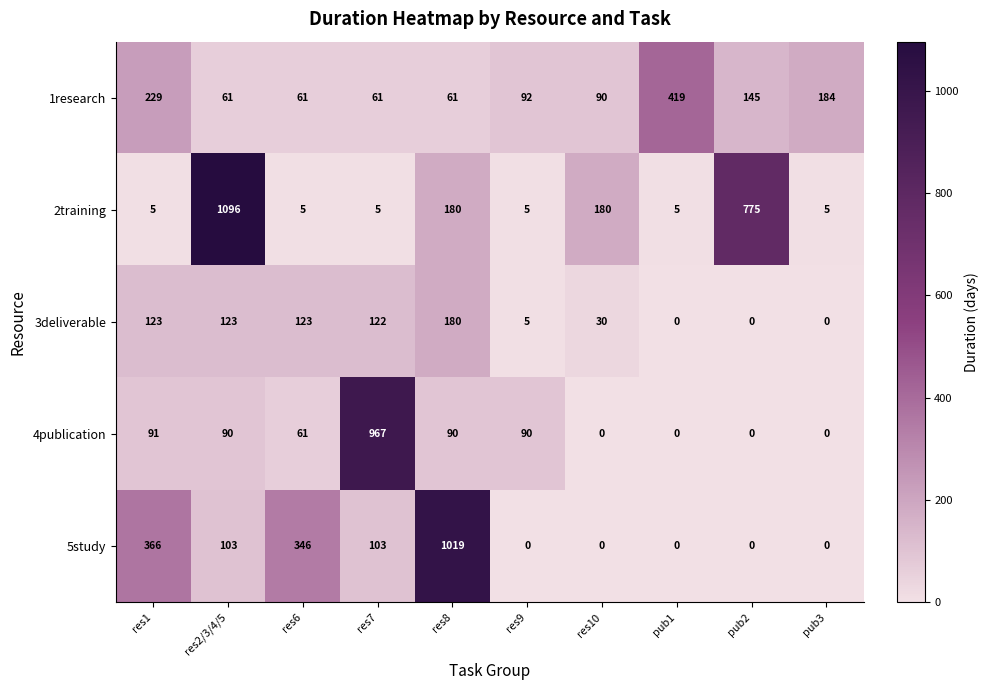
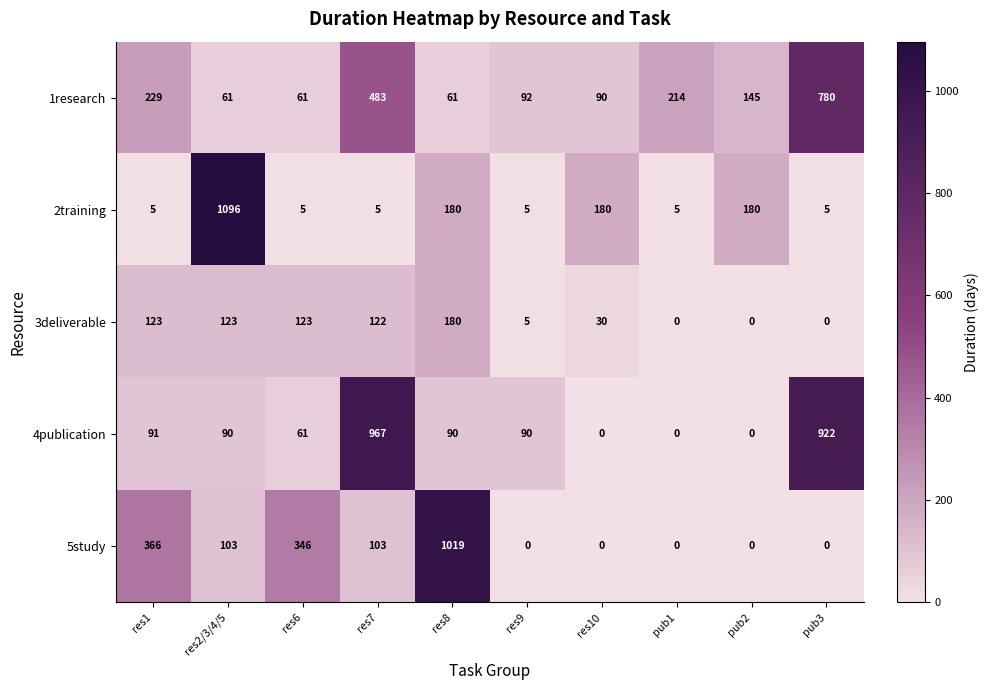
  {
    "1research": {
      "res1": 229,
      "res2/3/4/5": 61,
      "res6": 61,
-     "res7": 61,
+     "res7": 483,
      "res8": 61,
      "res9": 92,
      "res10": 90,
-     "pub1": 419,
+     "pub1": 214,
      "pub2": 145,
-     "pub3": 184
+     "pub3": 780
    },
    "2training": {
      "res1": 5,
      "res2/3/4/5": 1096,
      "res6": 5,
      "res7": 5,
      "res8": 180,
      "res9": 5,
      "res10": 180,
      "pub1": 5,
-     "pub2": 775,
+     "pub2": 180,
      "pub3": 5
    },
    "3deliverable": {
      "res1": 123,
      "res2/3/4/5": 123,
      "res6": 123,
      "res7": 122,
      "res8": 180,
      "res9": 5,
      "res10": 30,
      "pub1": 0,
      "pub2": 0,
      "pub3": 0
    },
    "4publication": {
      "res1": 91,
      "res2/3/4/5": 90,
      "res6": 61,
      "res7": 967,
      "res8": 90,
      "res9": 90,
      "res10": 0,
      "pub1": 0,
      "pub2": 0,
-     "pub3": 0
+     "pub3": 922
    },
    "5study": {
      "res1": 366,
      "res2/3/4/5": 103,
      "res6": 346,
      "res7": 103,
      "res8": 1019,
      "res9": 0,
      "res10": 0,
      "pub1": 0,
      "pub2": 0,
      "pub3": 0
    }
  }
